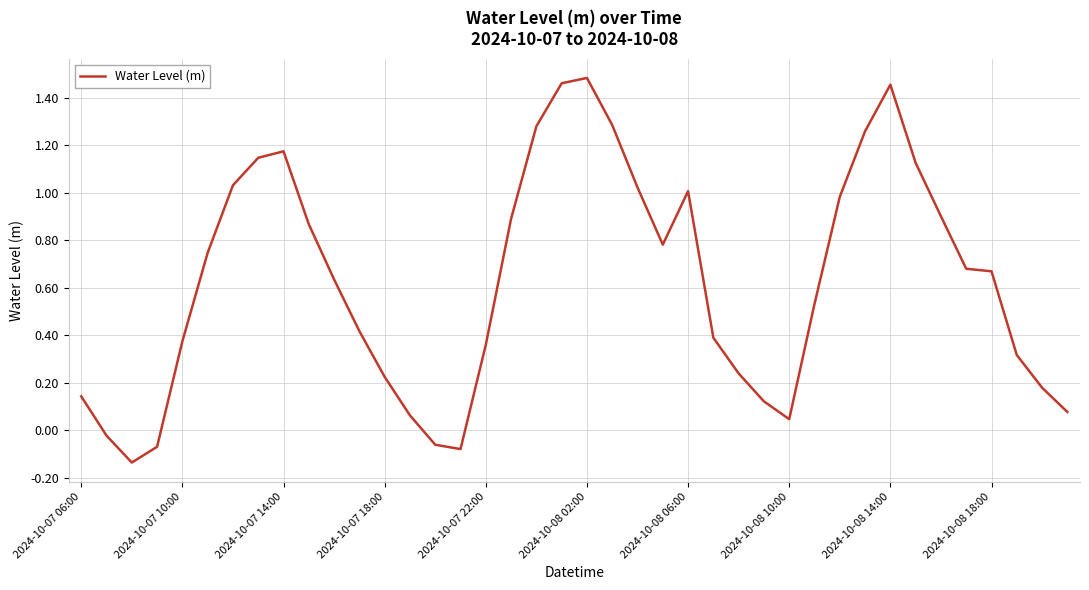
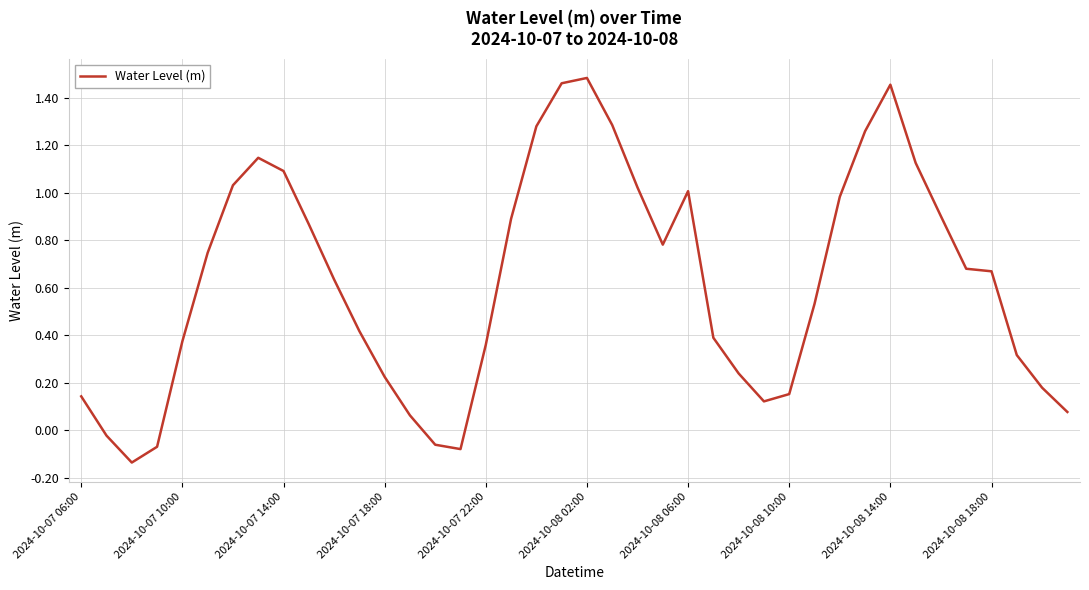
  {
    "2024-10-07 06:00": 0.14,
    "2024-10-07 10:00": 0.37,
-   "2024-10-07 14:00": 1.18,
+   "2024-10-07 14:00": 1.09,
    "2024-10-07 18:00": 0.23,
    "2024-10-07 22:00": 0.36,
    "2024-10-08 02:00": 1.48,
    "2024-10-08 06:00": 1.01,
-   "2024-10-08 10:00": 0.05,
+   "2024-10-08 10:00": 0.15,
    "2024-10-08 14:00": 1.46,
    "2024-10-08 18:00": 0.67
  }
